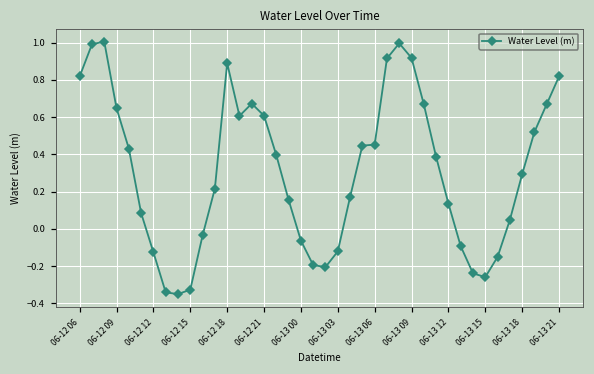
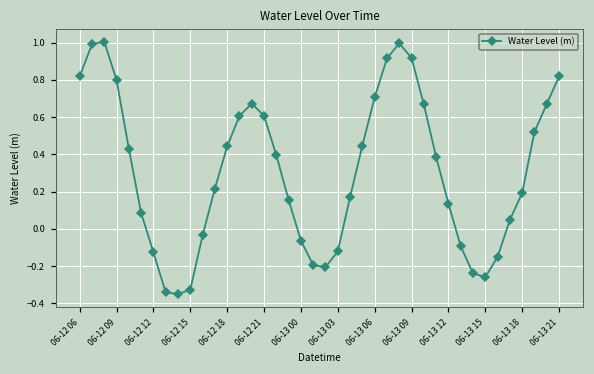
  {
    "06-12 06": 0.82,
-   "06-12 09": 0.65,
+   "06-12 09": 0.80,
    "06-12 12": -0.13,
    "06-12 15": -0.33,
-   "06-12 18": 0.89,
+   "06-12 18": 0.44,
    "06-12 21": 0.61,
    "06-13 00": -0.06,
    "06-13 03": -0.12,
-   "06-13 06": 0.45,
+   "06-13 06": 0.71,
    "06-13 09": 0.92,
    "06-13 12": 0.14,
    "06-13 15": -0.26,
-   "06-13 18": 0.29,
+   "06-13 18": 0.19,
    "06-13 21": 0.82
  }
